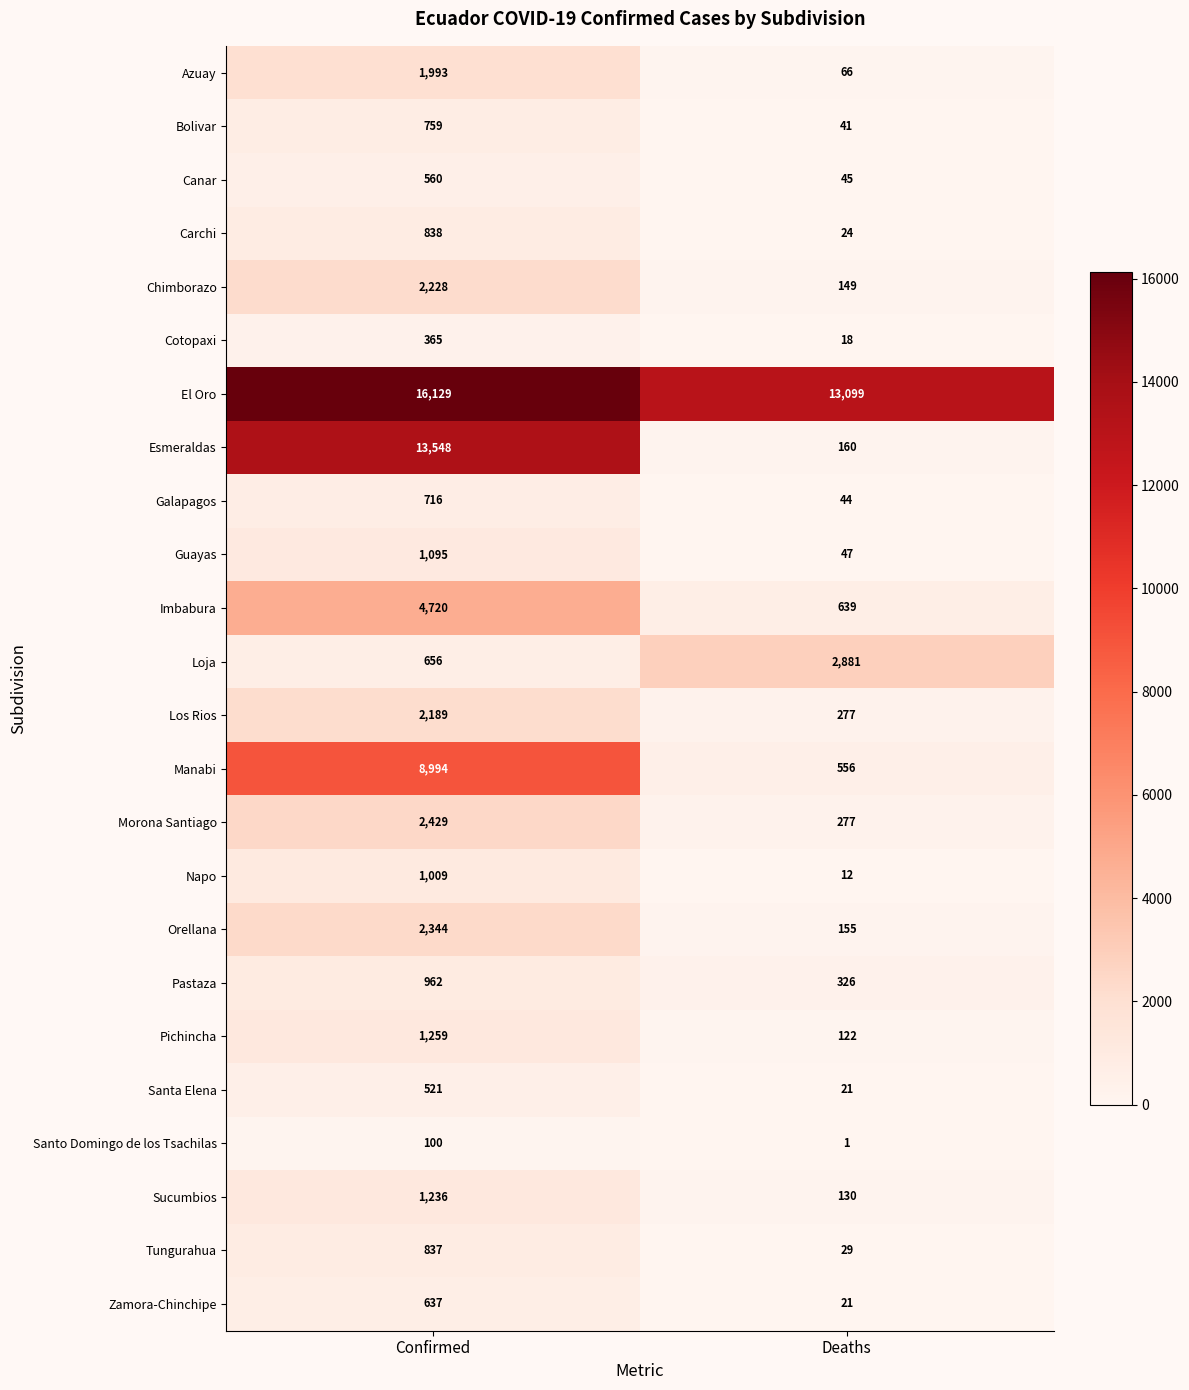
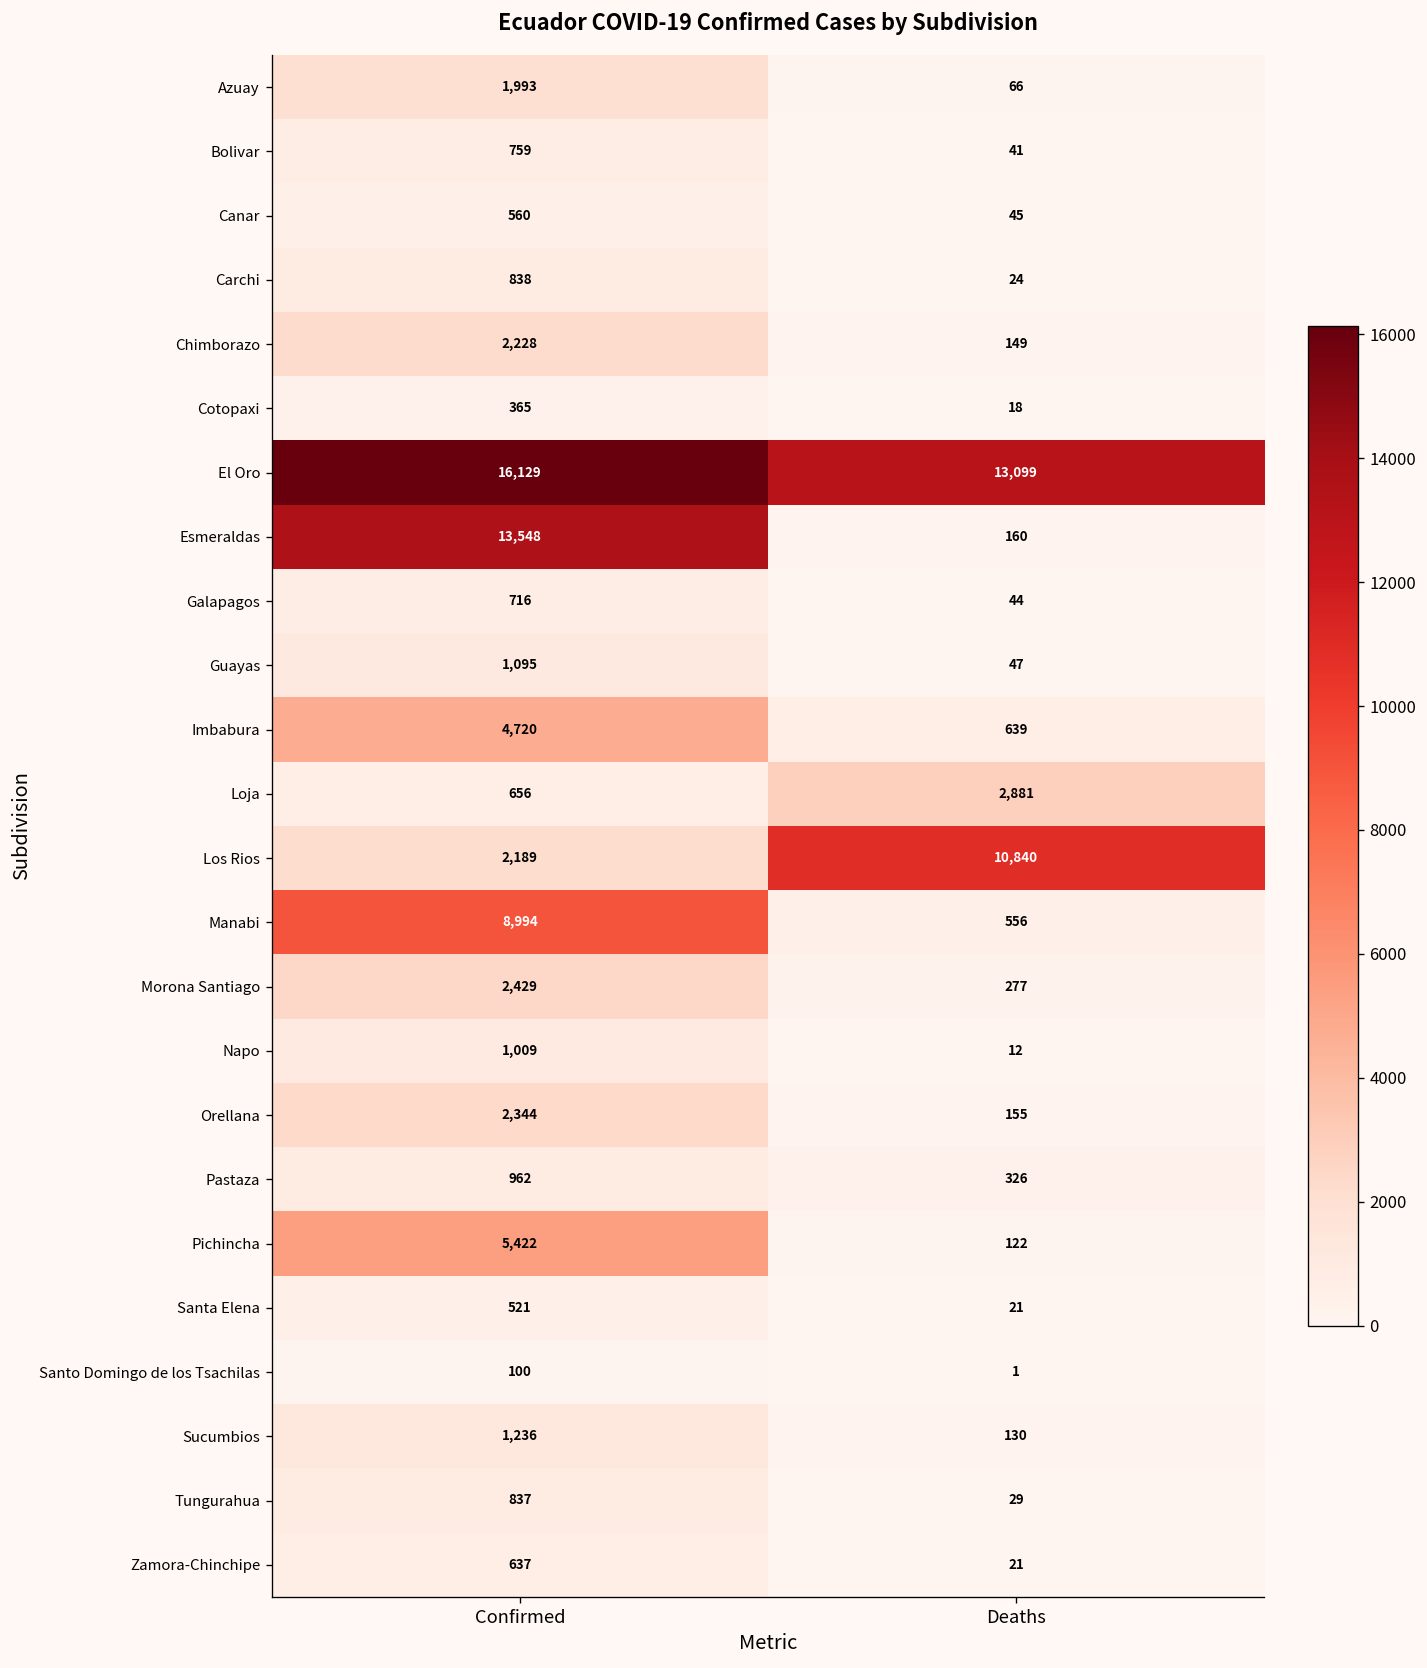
  {
    "Azuay": {
      "Confirmed": "1,993",
      "Deaths": "66"
    },
    "Bolivar": {
      "Confirmed": "759",
      "Deaths": "41"
    },
    "Canar": {
      "Confirmed": "560",
      "Deaths": "45"
    },
    "Carchi": {
      "Confirmed": "838",
      "Deaths": "24"
    },
    "Chimborazo": {
      "Confirmed": "2,228",
      "Deaths": "149"
    },
    "Cotopaxi": {
      "Confirmed": "365",
      "Deaths": "18"
    },
    "El Oro": {
      "Confirmed": "16,129",
      "Deaths": "13,099"
    },
    "Esmeraldas": {
      "Confirmed": "13,548",
      "Deaths": "160"
    },
    "Galapagos": {
      "Confirmed": "716",
      "Deaths": "44"
    },
    "Guayas": {
      "Confirmed": "1,095",
      "Deaths": "47"
    },
    "Imbabura": {
      "Confirmed": "4,720",
      "Deaths": "639"
    },
    "Loja": {
      "Confirmed": "656",
      "Deaths": "2,881"
    },
    "Los Rios": {
      "Confirmed": "2,189",
-     "Deaths": "277"
+     "Deaths": "10,840"
    },
    "Manabi": {
      "Confirmed": "8,994",
      "Deaths": "556"
    },
    "Morona Santiago": {
      "Confirmed": "2,429",
      "Deaths": "277"
    },
    "Napo": {
      "Confirmed": "1,009",
      "Deaths": "12"
    },
    "Orellana": {
      "Confirmed": "2,344",
      "Deaths": "155"
    },
    "Pastaza": {
      "Confirmed": "962",
      "Deaths": "326"
    },
    "Pichincha": {
-     "Confirmed": "1,259",
+     "Confirmed": "5,422",
      "Deaths": "122"
    },
    "Santa Elena": {
      "Confirmed": "521",
      "Deaths": "21"
    },
    "Santo Domingo de los Tsachilas": {
      "Confirmed": "100",
      "Deaths": "1"
    },
    "Sucumbios": {
      "Confirmed": "1,236",
      "Deaths": "130"
    },
    "Tungurahua": {
      "Confirmed": "837",
      "Deaths": "29"
    },
    "Zamora-Chinchipe": {
      "Confirmed": "637",
      "Deaths": "21"
    }
  }
